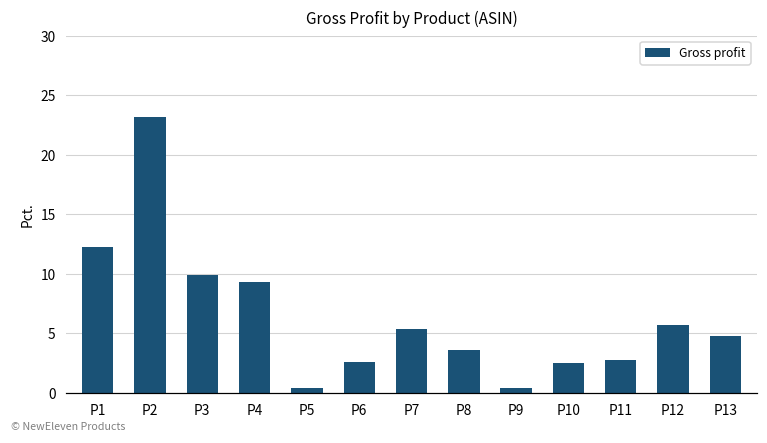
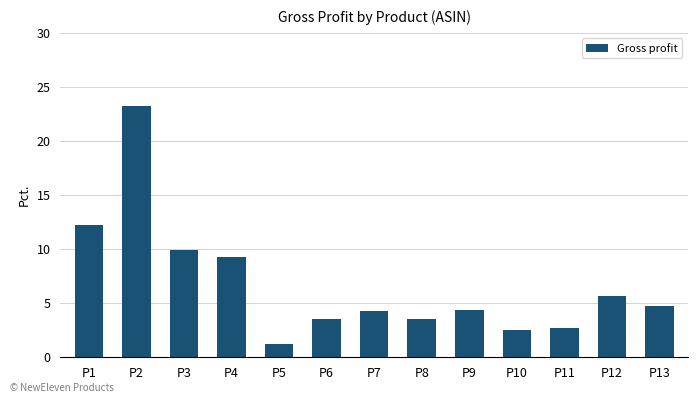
  {
    "P1": 12.3,
    "P2": 23.2,
    "P3": 9.9,
    "P4": 9.3,
-   "P5": 0.4,
-   "P6": 2.6,
-   "P7": 5.4,
+   "P5": 1.2,
+   "P6": 3.6,
+   "P7": 4.3,
    "P8": 3.6,
-   "P9": 0.4,
+   "P9": 4.4,
    "P10": 2.5,
    "P11": 2.7,
    "P12": 5.7,
    "P13": 4.8
  }
